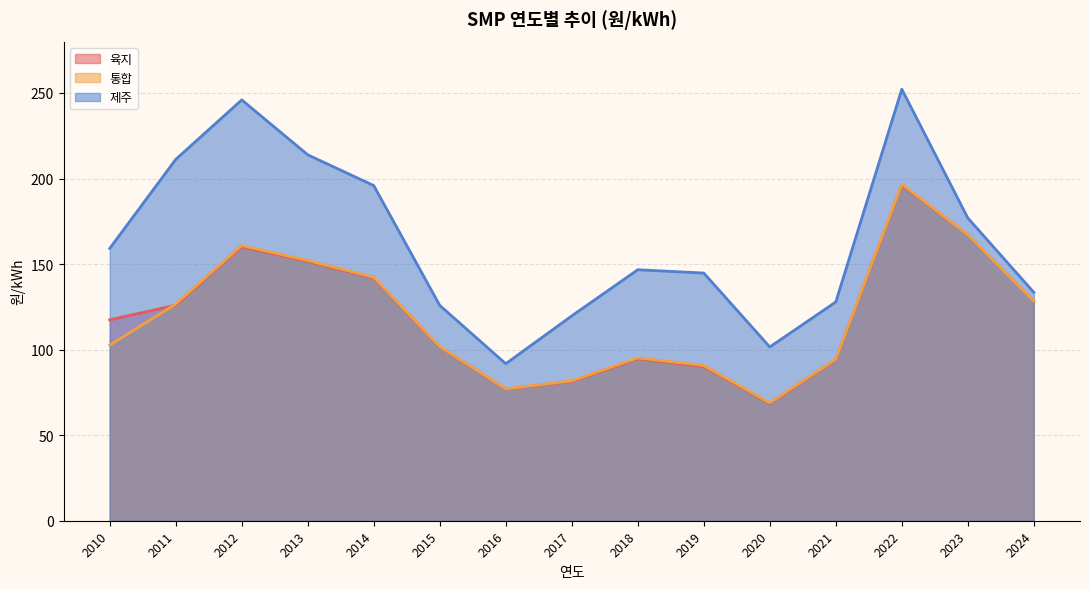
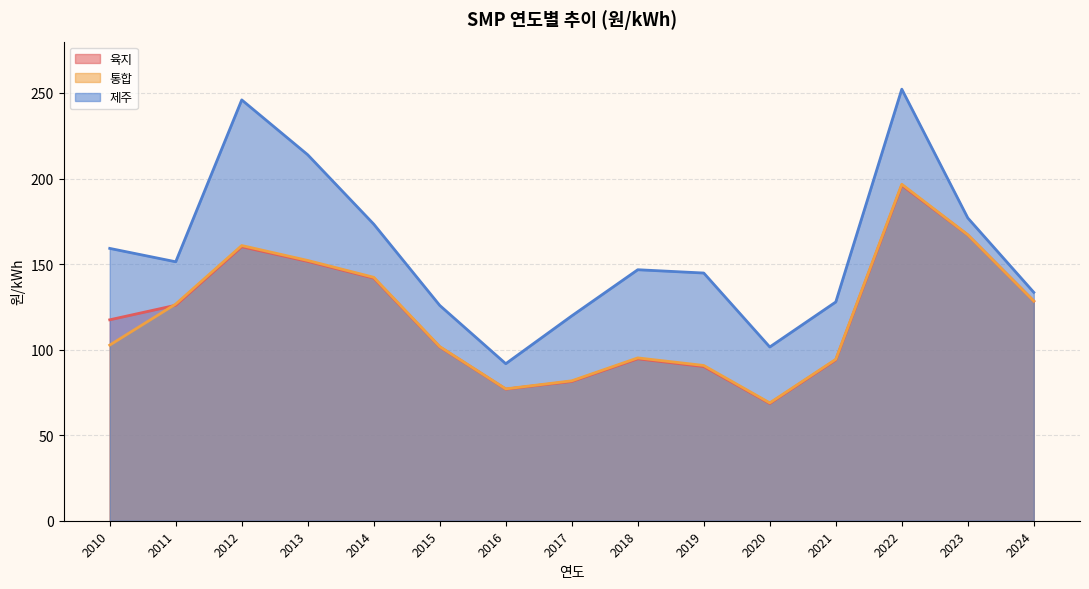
  {
    "육지": {
      "2010": 117
    },
    "통합": {
      "2010": 103
    },
    "제주": {
      "2010": 159,
-     "2011": 211,
+     "2011": 151,
      "2012": 246,
      "2013": 214,
-     "2014": 196,
+     "2014": 173,
      "2015": 126,
      "2016": 92,
      "2017": 120,
      "2018": 147,
      "2019": 145,
      "2020": 102,
      "2021": 128,
      "2022": 252,
      "2023": 177,
      "2024": 133
    }
  }
